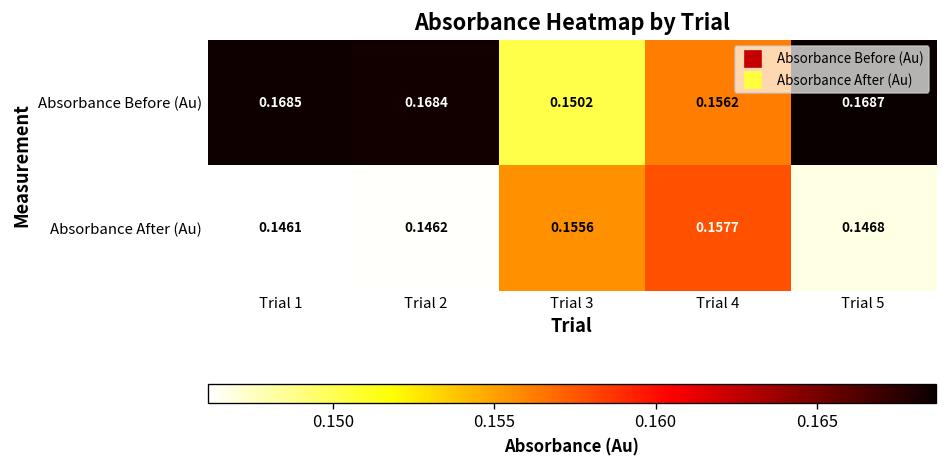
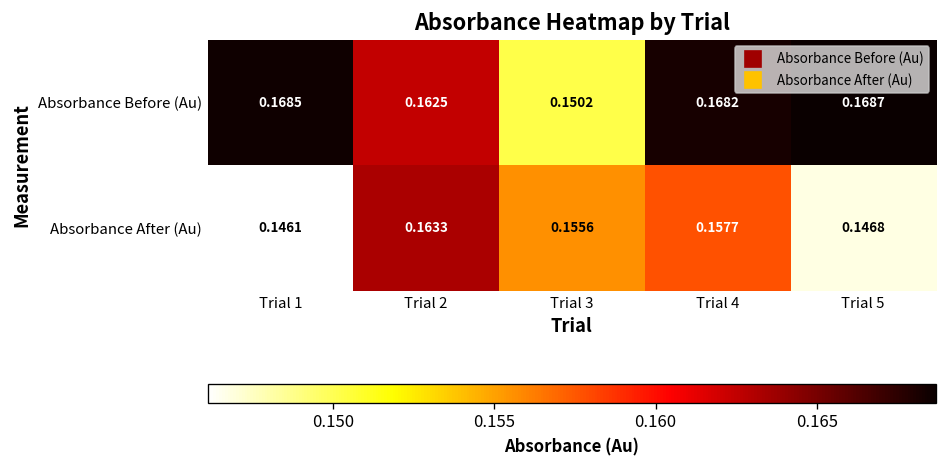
  {
    "Absorbance Before (Au)": {
      "Trial 1": 0.1685,
-     "Trial 2": 0.1684,
+     "Trial 2": 0.1625,
      "Trial 3": 0.1502,
-     "Trial 4": 0.1562,
+     "Trial 4": 0.1682,
      "Trial 5": 0.1687
    },
    "Absorbance After (Au)": {
      "Trial 1": 0.1461,
-     "Trial 2": 0.1462,
+     "Trial 2": 0.1633,
      "Trial 3": 0.1556,
      "Trial 4": 0.1577,
      "Trial 5": 0.1468
    }
  }
